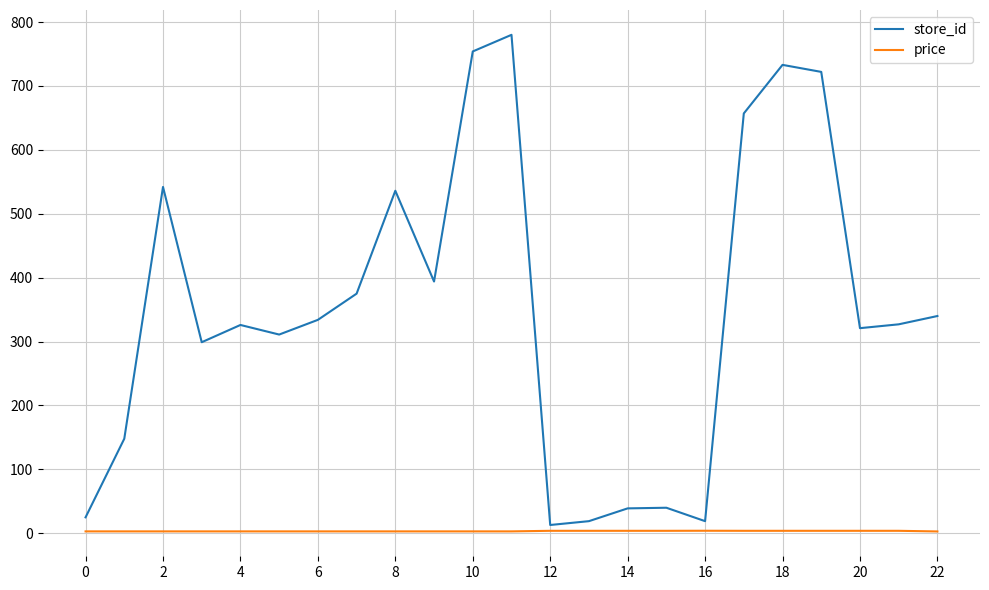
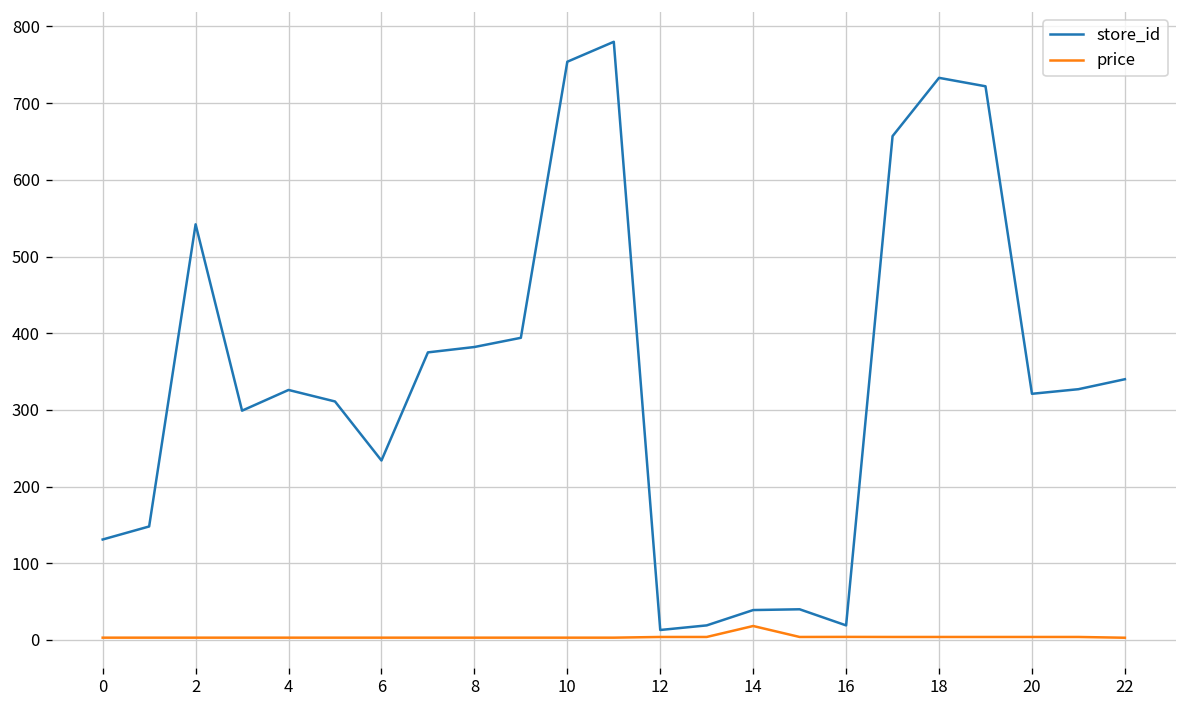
  {
    "store_id": {
-     "0": 30,
+     "0": 130,
      "2": 540,
      "4": 330,
-     "6": 330,
-     "8": 540,
+     "6": 230,
+     "8": 380,
      "10": 750,
      "12": 10,
      "14": 40,
      "16": 20,
      "18": 730,
      "20": 320,
      "22": 340
    },
    "price": {
      "0": 0,
      "2": 0,
      "4": 0,
      "6": 0,
      "8": 0,
      "10": 0,
      "12": 0,
-     "14": 0,
+     "14": 20,
      "16": 0,
      "18": 0,
      "20": 0,
      "22": 0
    }
  }
